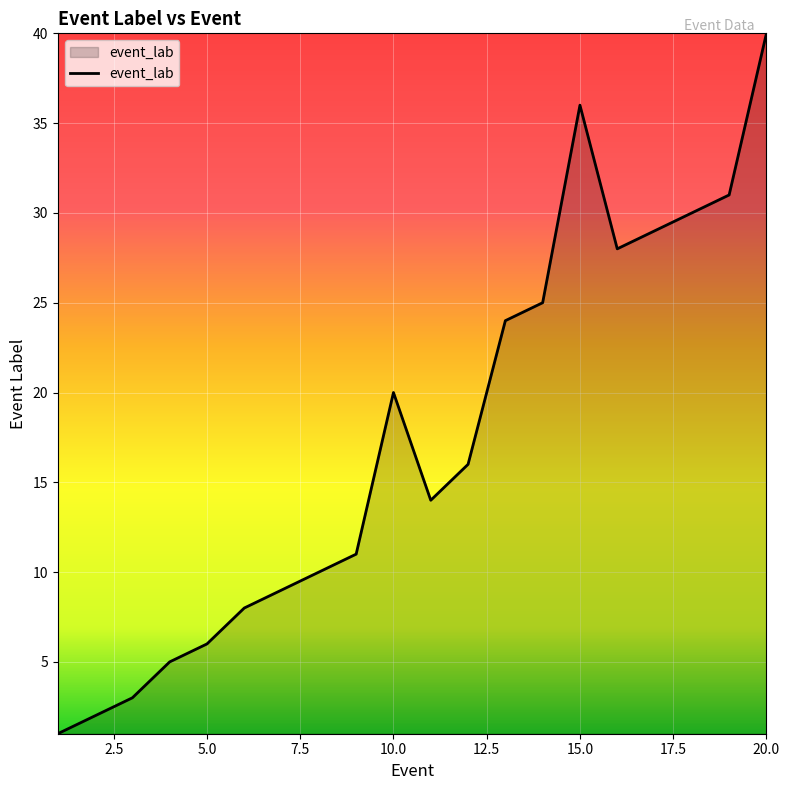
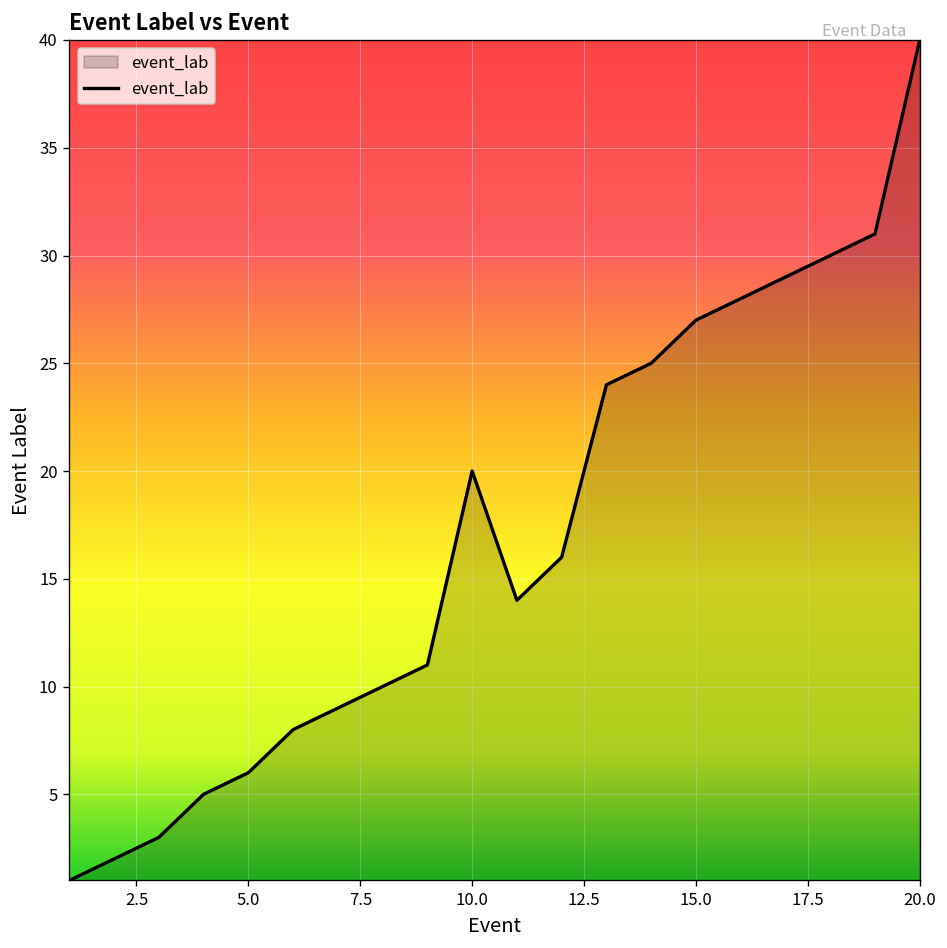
  {
    "5.0": 6,
    "10.0": 20,
-   "15.0": 36,
+   "15.0": 27,
    "20.0": 40
  }
